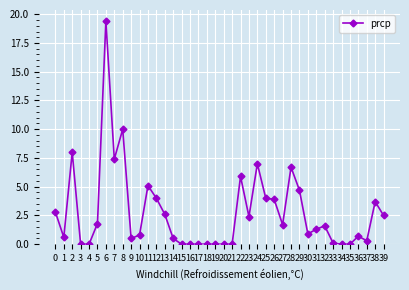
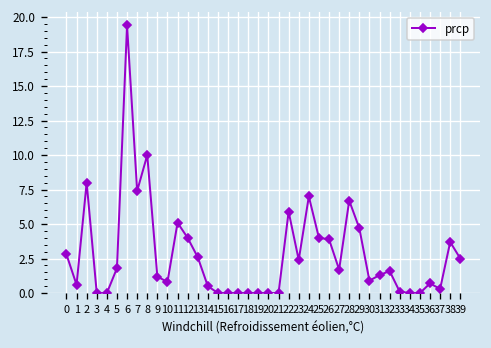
  {
    "0": 2.8,
    "1": 0.6,
    "2": 8.0,
    "3": 0.0,
    "4": 0.0,
    "5": 1.8,
    "6": 19.4,
    "7": 7.4,
    "8": 10.0,
-   "9": 0.5
+   "9": 1.2
  }
